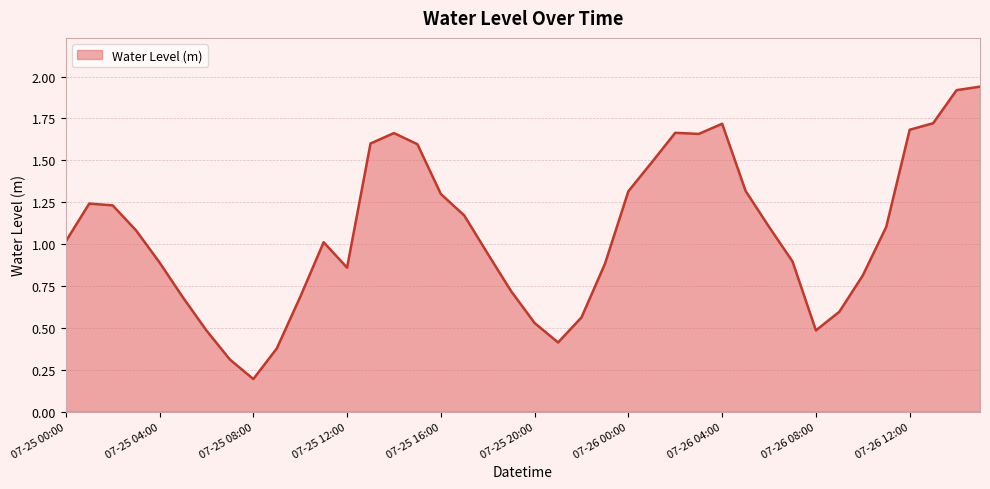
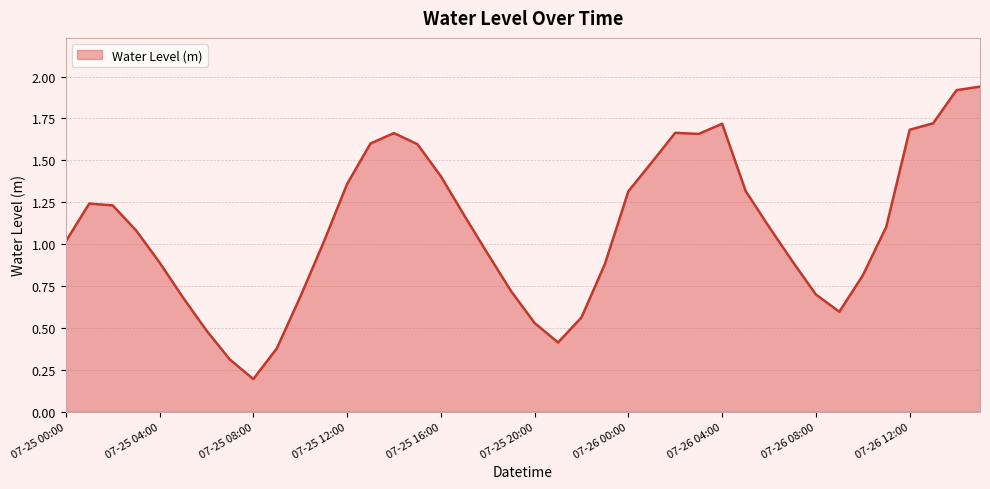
  {
    "07-25 00:00": 1.02,
    "07-25 04:00": 0.89,
    "07-25 08:00": 0.19,
-   "07-25 12:00": 0.86,
-   "07-25 16:00": 1.30,
+   "07-25 12:00": 1.36,
+   "07-25 16:00": 1.41,
    "07-25 20:00": 0.53,
    "07-26 00:00": 1.32,
    "07-26 04:00": 1.72,
-   "07-26 08:00": 0.49,
+   "07-26 08:00": 0.70,
    "07-26 12:00": 1.68
  }
